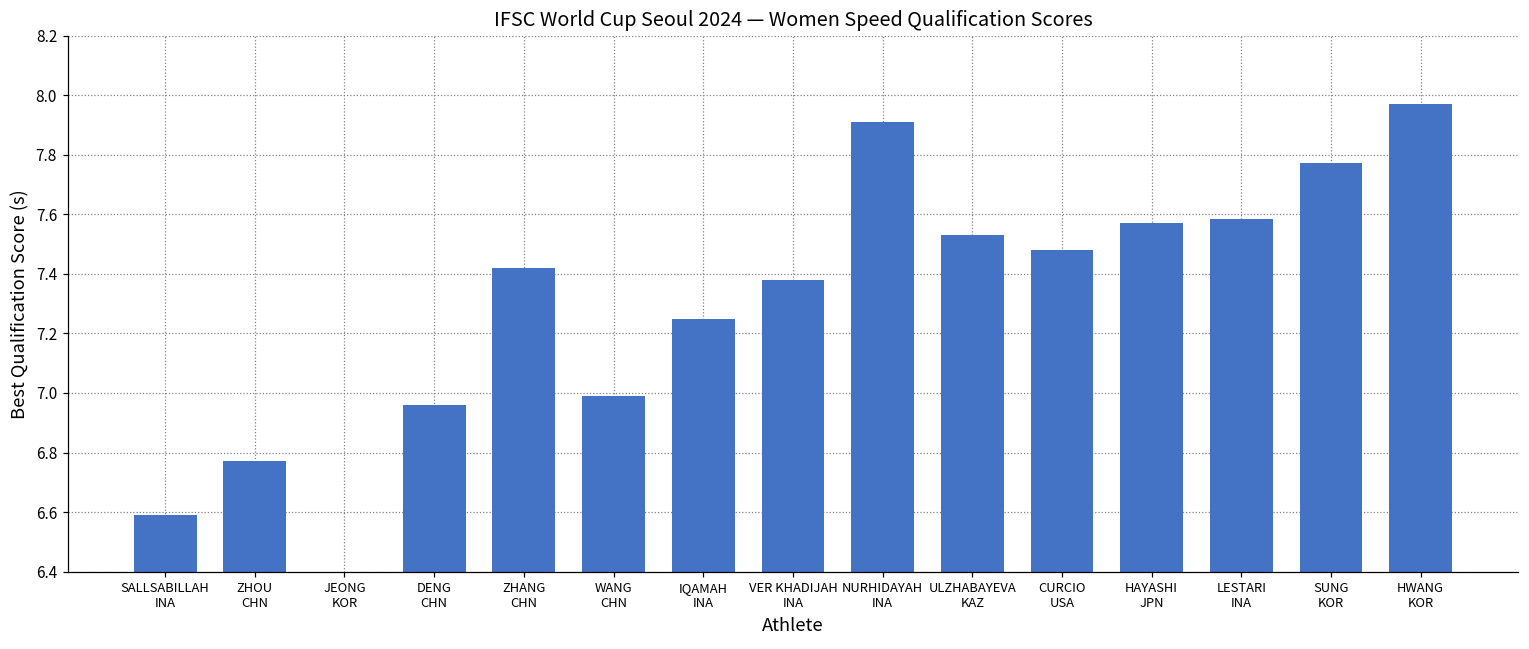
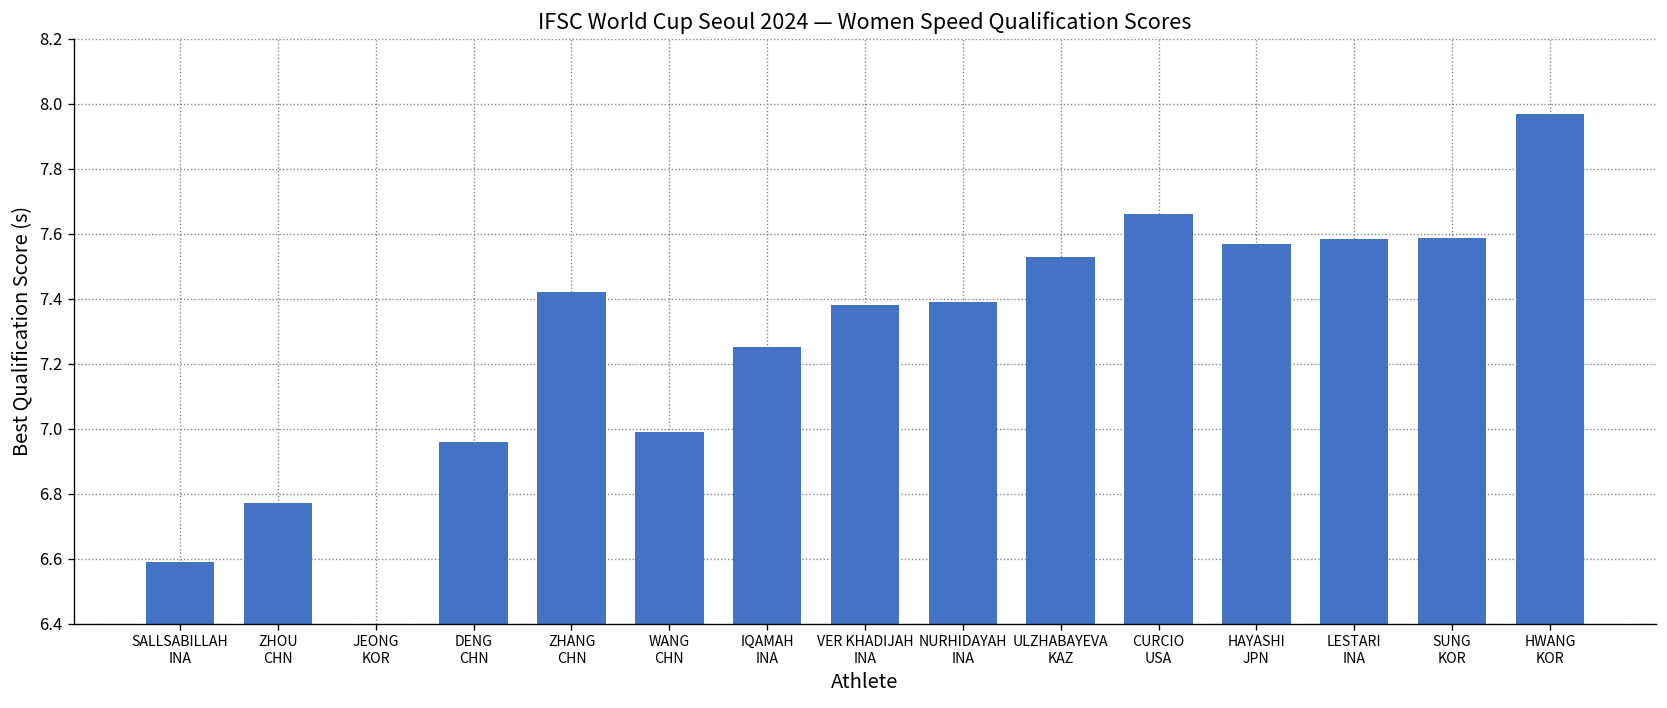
  {
    "SALLSABILLAH INA": 6.59,
    "ZHOU CHN": 6.77,
    "DENG CHN": 6.96,
    "ZHANG CHN": 7.42,
    "WANG CHN": 6.99,
    "IQAMAH INA": 7.25,
    "VER KHADIJAH INA": 7.38,
-   "NURHIDAYAH INA": 7.91,
+   "NURHIDAYAH INA": 7.39,
    "ULZHABAYEVA KAZ": 7.53,
-   "CURCIO USA": 7.48,
+   "CURCIO USA": 7.66,
    "HAYASHI JPN": 7.57,
    "LESTARI INA": 7.58,
-   "SUNG KOR": 7.77,
+   "SUNG KOR": 7.59,
    "HWANG KOR": 7.97
  }
